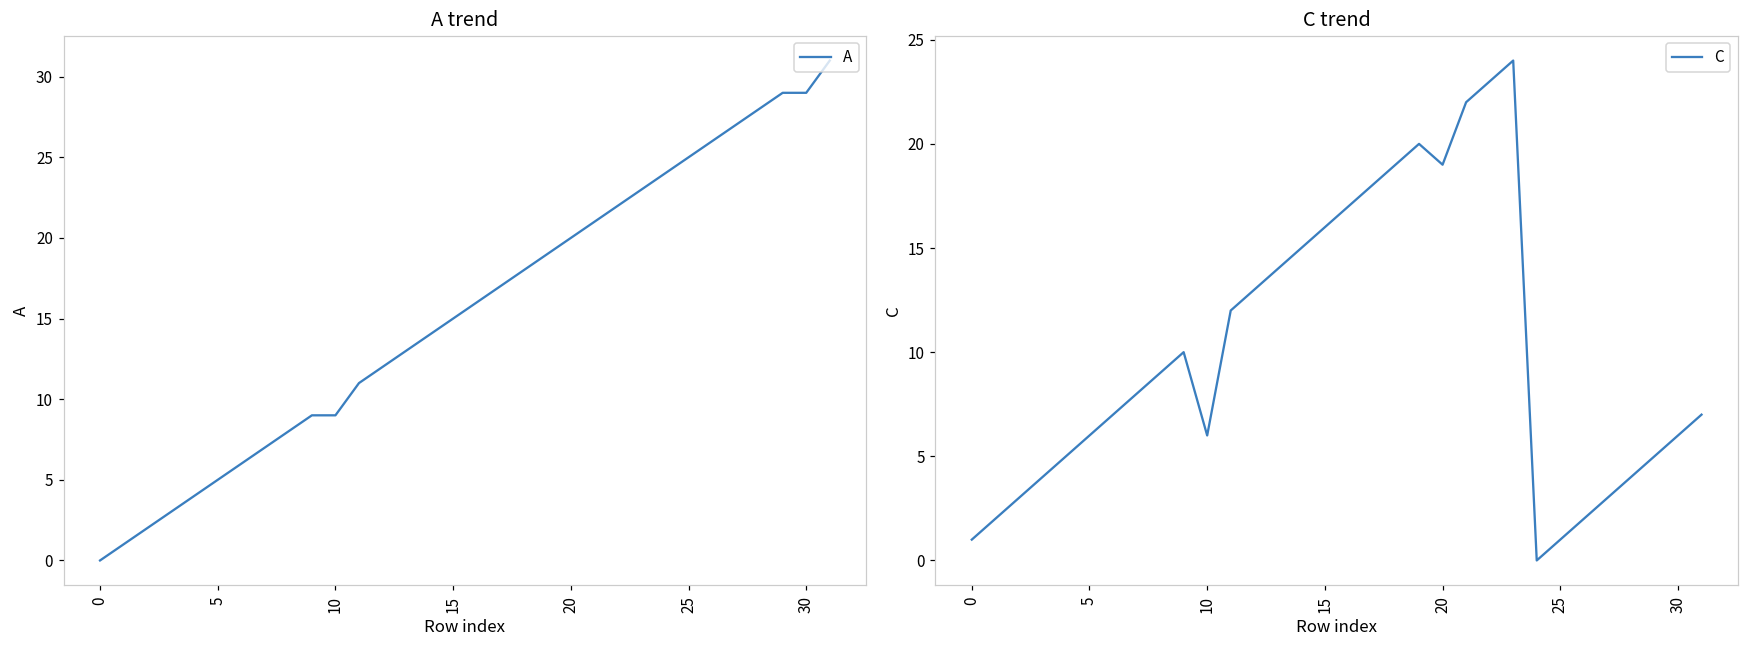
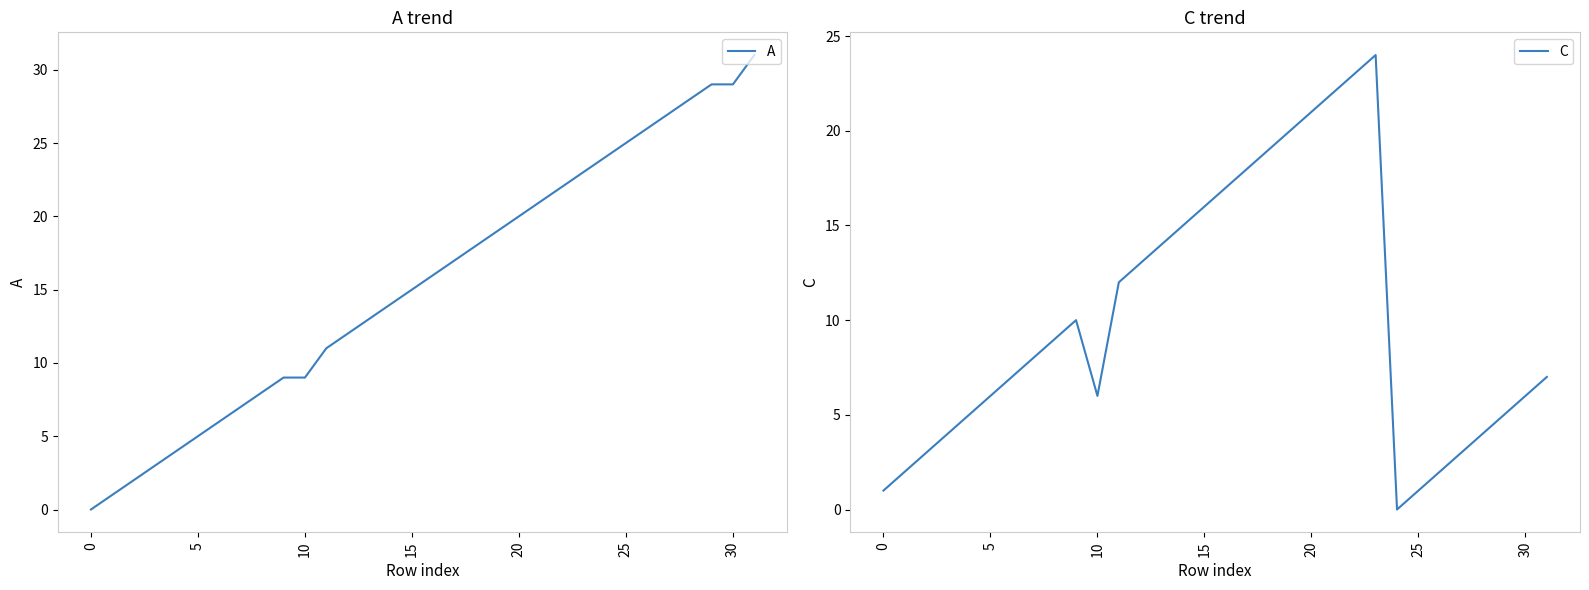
  {
    "A trend": {
      "0": 0.0,
      "5": 5.0,
      "10": 9.0,
      "15": 15.0,
      "20": 20.0,
      "25": 25.0,
      "30": 29.0
    },
    "C trend": {
      "0": 1,
      "5": 6,
      "10": 6,
      "15": 16,
-     "20": 19,
+     "20": 21,
      "25": 1,
      "30": 6
    }
  }
